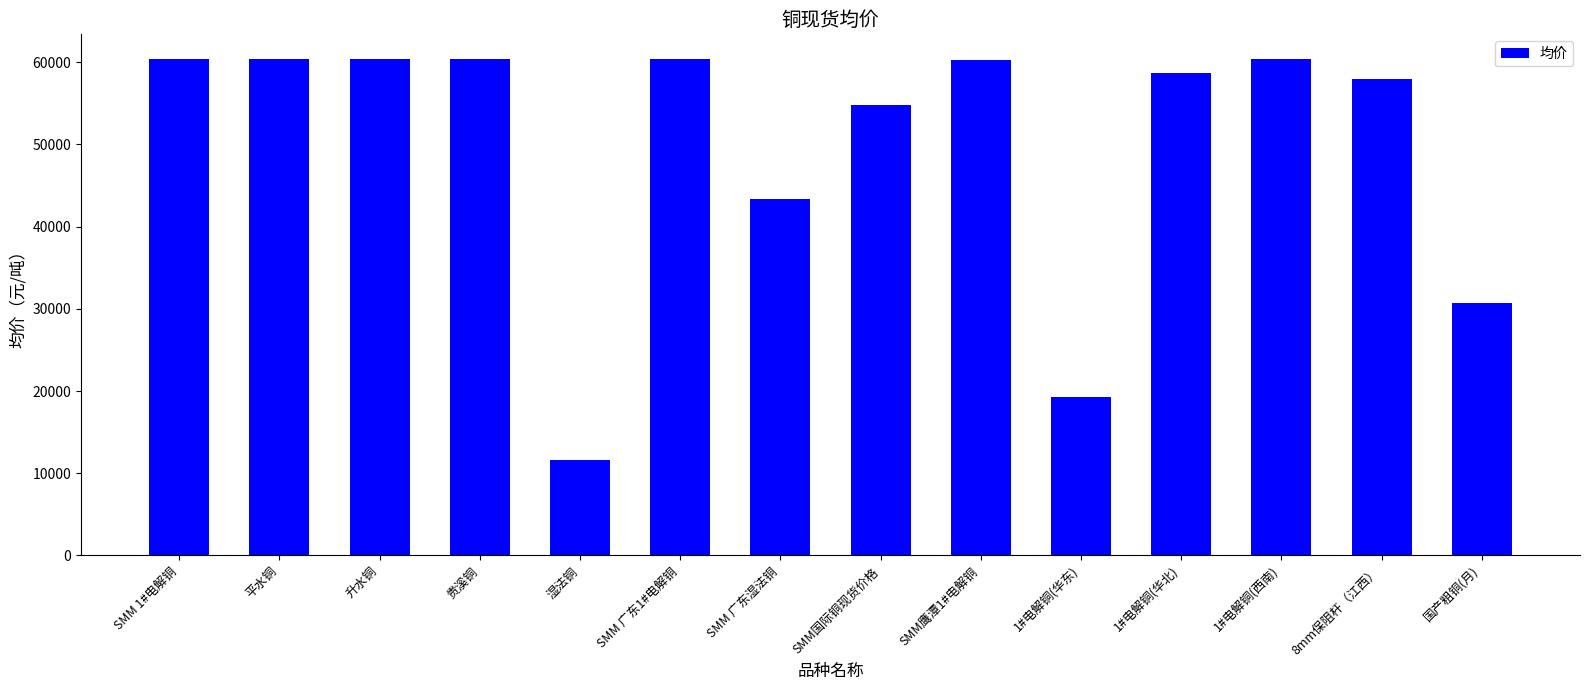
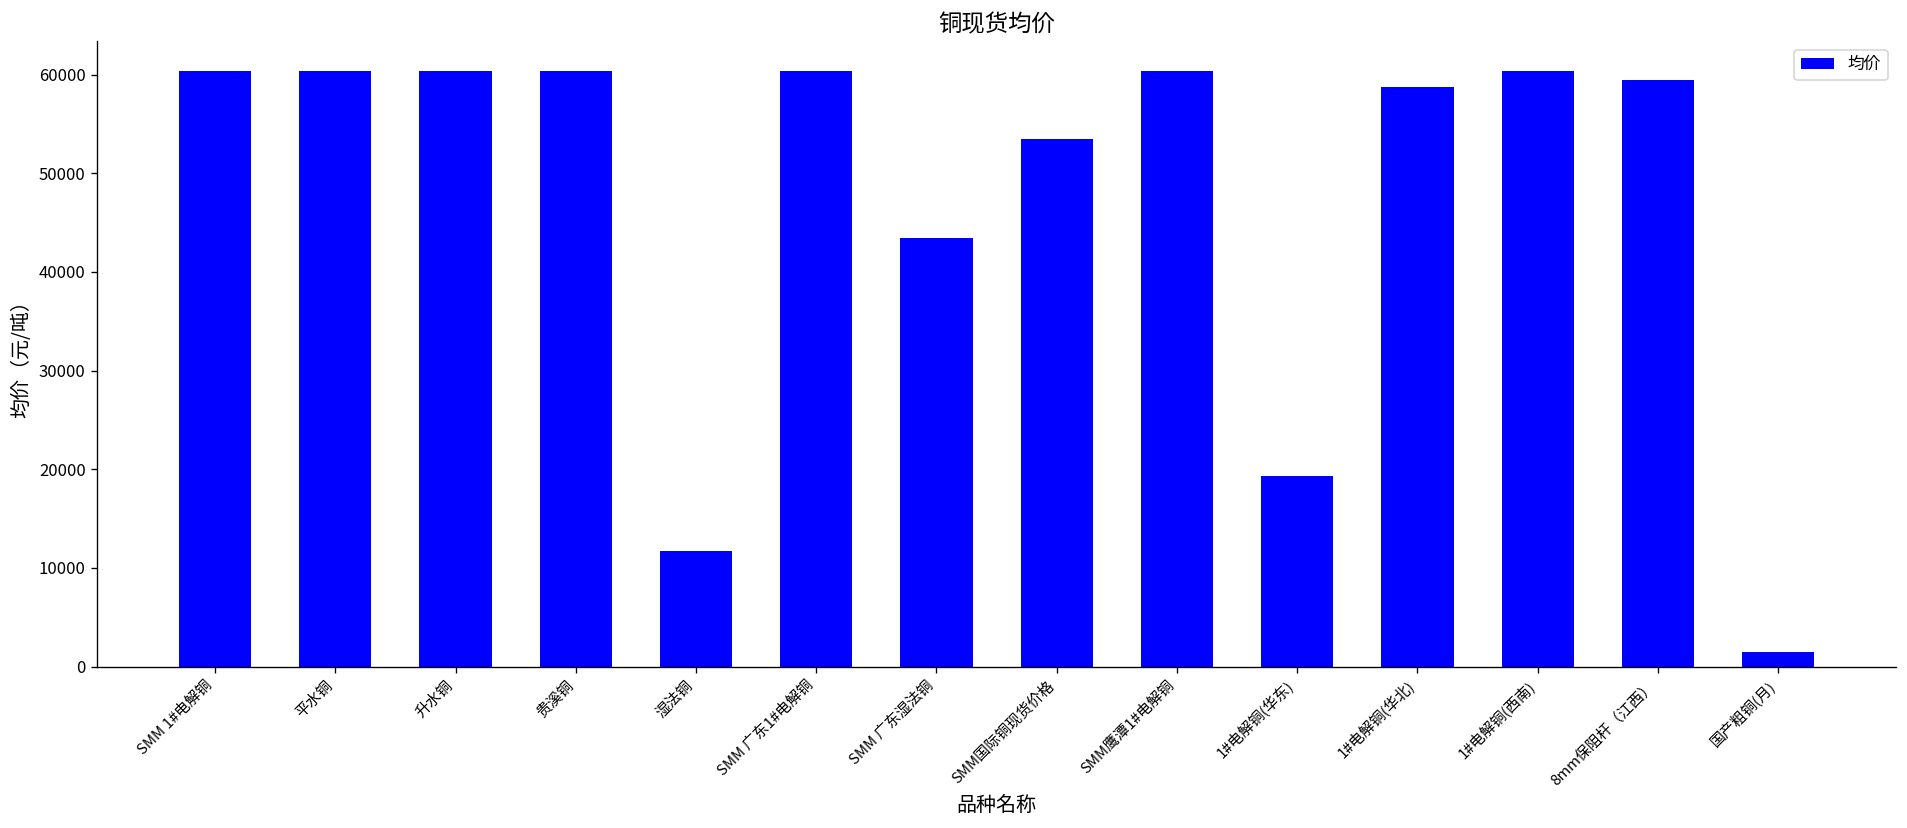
  {
    "SMM 1#电解铜": 60000,
    "平水铜": 60000,
    "升水铜": 60000,
    "贵溪铜": 60000,
    "湿法铜": 12000,
    "SMM 广东1#电解铜": 60000,
    "SMM 广东湿法铜": 43000,
-   "SMM国际铜现货价格": 55000,
+   "SMM国际铜现货价格": 53000,
    "SMM鹰潭1#电解铜": 60000,
    "1#电解铜(华东)": 19000,
    "1#电解铜(华北)": 59000,
    "1#电解铜(西南)": 60000,
-   "8mm保阻杆（江西）": 58000,
-   "国产粗铜(月)": 31000
+   "8mm保阻杆（江西）": 59000,
+   "国产粗铜(月)": 2000
  }
